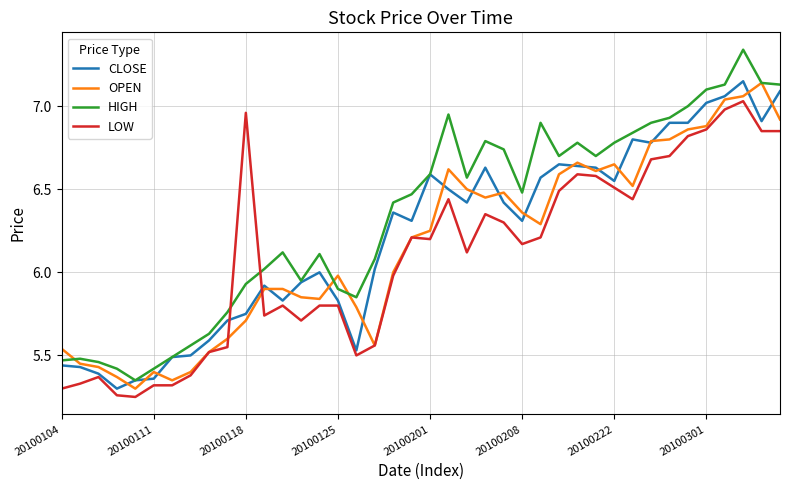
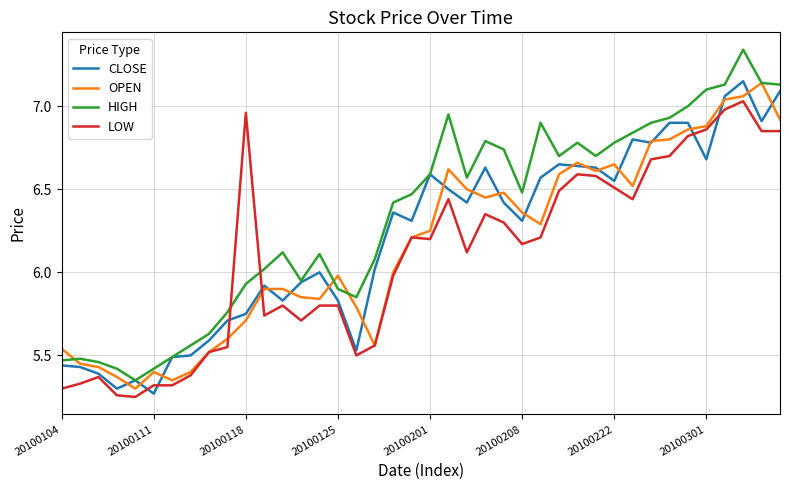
  {
    "CLOSE": {
      "20100104": 5.44,
-     "20100111": 5.36,
+     "20100111": 5.27,
      "20100118": 5.75,
      "20100125": 5.83,
      "20100208": 6.31,
      "20100222": 6.55,
-     "20100301": 7.02
+     "20100301": 6.68
    },
    "OPEN": {
      "20100104": 5.54,
      "20100111": 5.40,
      "20100118": 5.71,
      "20100125": 5.98,
      "20100201": 6.25,
      "20100208": 6.36,
      "20100222": 6.65,
      "20100301": 6.88
    },
    "HIGH": {
      "20100104": 5.47,
      "20100111": 5.42,
      "20100118": 5.93,
      "20100125": 5.90,
      "20100208": 6.48,
      "20100222": 6.78,
      "20100301": 7.10
    },
    "LOW": {
      "20100104": 5.30,
      "20100111": 5.32,
      "20100118": 6.96,
      "20100125": 5.80,
      "20100201": 6.20,
      "20100208": 6.17,
      "20100222": 6.51,
      "20100301": 6.86
    }
  }
